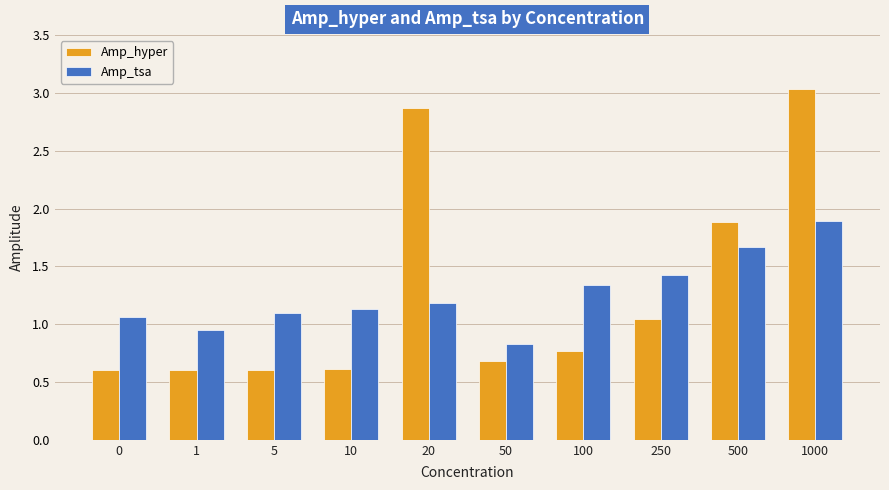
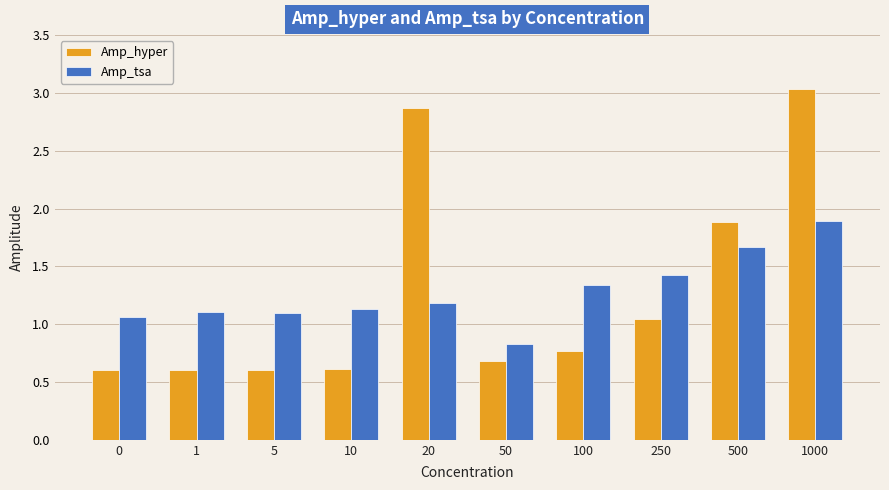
  {
    "Amp_hyper": {
      "0": 0.60,
      "1": 0.60,
      "5": 0.60,
      "10": 0.61,
      "20": 2.87,
      "50": 0.68,
      "100": 0.77,
      "250": 1.04,
      "500": 1.88,
      "1000": 3.04
    },
    "Amp_tsa": {
      "0": 1.06,
-     "1": 0.95,
+     "1": 1.11,
      "5": 1.10,
      "10": 1.13,
      "20": 1.18,
      "50": 0.83,
      "100": 1.34,
      "250": 1.42,
      "500": 1.67,
      "1000": 1.89
    }
  }
